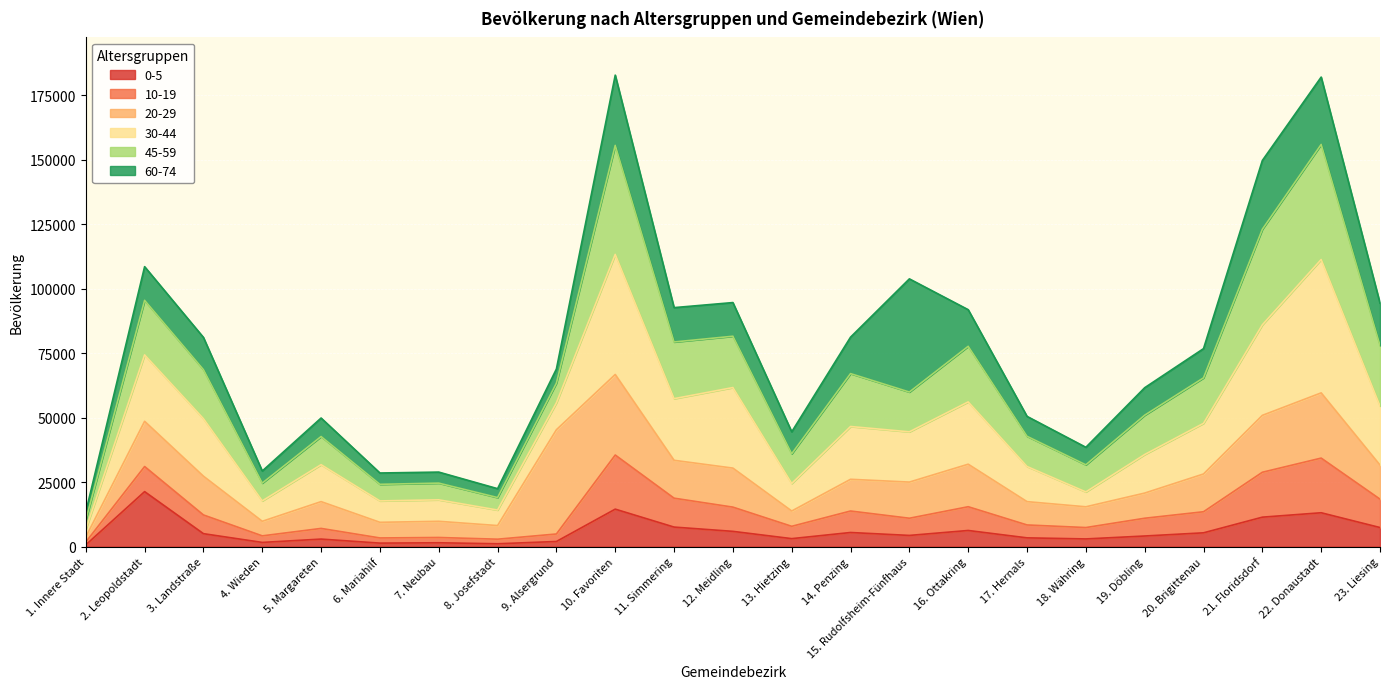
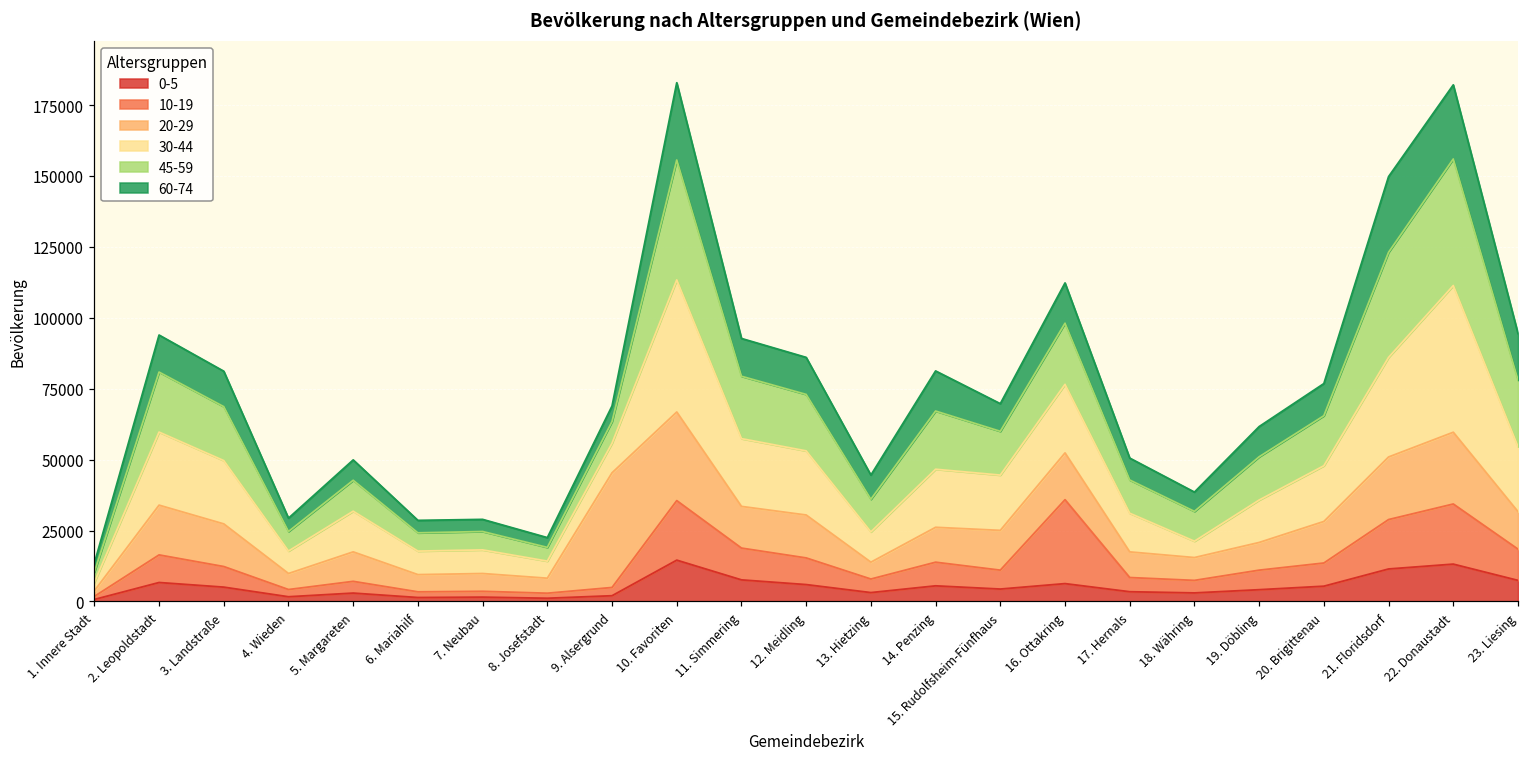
  {
    "0-5": {
      "1. Innere Stadt": 1000,
-     "2. Leopoldstadt": 21000,
+     "2. Leopoldstadt": 7000,
      "3. Landstraße": 5000,
      "4. Wieden": 2000,
      "5. Margareten": 3000,
      "6. Mariahilf": 1000,
      "7. Neubau": 2000,
      "8. Josefstadt": 1000,
      "9. Alsergrund": 2000,
      "10. Favoriten": 15000,
      "11. Simmering": 8000,
      "12. Meidling": 6000,
      "13. Hietzing": 3000,
      "14. Penzing": 5000,
      "15. Rudolfsheim-Fünfhaus": 4000,
      "16. Ottakring": 6000,
      "17. Hernals": 3000,
      "18. Währing": 3000,
      "19. Döbling": 4000,
      "20. Brigittenau": 5000,
      "21. Floridsdorf": 11000,
      "22. Donaustadt": 13000,
      "23. Liesing": 7000
    },
    "10-19": {
      "1. Innere Stadt": 1000,
      "2. Leopoldstadt": 10000,
      "3. Landstraße": 7000,
      "4. Wieden": 3000,
      "5. Margareten": 4000,
      "6. Mariahilf": 2000,
      "7. Neubau": 2000,
      "8. Josefstadt": 2000,
      "9. Alsergrund": 3000,
      "10. Favoriten": 21000,
      "11. Simmering": 11000,
      "12. Meidling": 9000,
      "13. Hietzing": 5000,
      "14. Penzing": 8000,
      "15. Rudolfsheim-Fünfhaus": 7000,
-     "16. Ottakring": 9000,
+     "16. Ottakring": 30000,
      "17. Hernals": 5000,
      "18. Währing": 4000,
      "19. Döbling": 7000,
      "20. Brigittenau": 8000,
      "21. Floridsdorf": 17000,
      "22. Donaustadt": 21000,
      "23. Liesing": 11000
    },
    "20-29": {
      "1. Innere Stadt": 2000,
      "2. Leopoldstadt": 18000,
      "3. Landstraße": 15000,
      "4. Wieden": 6000,
      "5. Margareten": 10000,
      "6. Mariahilf": 6000,
      "7. Neubau": 6000,
      "8. Josefstadt": 5000,
      "9. Alsergrund": 40000,
      "10. Favoriten": 31000,
      "11. Simmering": 15000,
      "12. Meidling": 15000,
      "13. Hietzing": 6000,
      "14. Penzing": 12000,
      "15. Rudolfsheim-Fünfhaus": 14000,
      "16. Ottakring": 16000,
      "17. Hernals": 9000,
      "18. Währing": 8000,
      "19. Döbling": 10000,
      "20. Brigittenau": 15000,
      "21. Floridsdorf": 22000,
      "22. Donaustadt": 25000,
      "23. Liesing": 13000
    },
    "30-44": {
      "1. Innere Stadt": 3000,
      "2. Leopoldstadt": 26000,
      "3. Landstraße": 22000,
      "4. Wieden": 8000,
      "5. Margareten": 14000,
      "6. Mariahilf": 8000,
      "7. Neubau": 8000,
      "8. Josefstadt": 6000,
      "9. Alsergrund": 10000,
      "10. Favoriten": 47000,
      "11. Simmering": 24000,
-     "12. Meidling": 31000,
+     "12. Meidling": 23000,
      "13. Hietzing": 11000,
      "14. Penzing": 20000,
      "15. Rudolfsheim-Fünfhaus": 19000,
      "16. Ottakring": 24000,
      "17. Hernals": 14000,
      "18. Währing": 6000,
      "19. Döbling": 15000,
      "20. Brigittenau": 20000,
      "21. Floridsdorf": 35000,
      "22. Donaustadt": 52000,
      "23. Liesing": 23000
    },
    "45-59": {
      "1. Innere Stadt": 4000,
      "2. Leopoldstadt": 21000,
      "3. Landstraße": 19000,
      "4. Wieden": 7000,
      "5. Margareten": 11000,
      "6. Mariahilf": 6000,
      "7. Neubau": 6000,
      "8. Josefstadt": 5000,
      "9. Alsergrund": 8000,
      "10. Favoriten": 42000,
      "11. Simmering": 22000,
      "12. Meidling": 20000,
      "13. Hietzing": 12000,
      "14. Penzing": 21000,
      "15. Rudolfsheim-Fünfhaus": 15000,
      "16. Ottakring": 22000,
      "17. Hernals": 12000,
      "18. Währing": 11000,
      "19. Döbling": 15000,
      "20. Brigittenau": 18000,
      "21. Floridsdorf": 37000,
      "22. Donaustadt": 45000,
      "23. Liesing": 23000
    },
    "60-74": {
      "1. Innere Stadt": 3000,
      "2. Leopoldstadt": 13000,
      "3. Landstraße": 12000,
      "4. Wieden": 5000,
      "5. Margareten": 7000,
      "6. Mariahilf": 4000,
      "7. Neubau": 4000,
      "8. Josefstadt": 3000,
      "9. Alsergrund": 5000,
      "10. Favoriten": 27000,
      "11. Simmering": 13000,
      "12. Meidling": 13000,
      "13. Hietzing": 9000,
      "14. Penzing": 14000,
-     "15. Rudolfsheim-Fünfhaus": 44000,
+     "15. Rudolfsheim-Fünfhaus": 10000,
      "16. Ottakring": 14000,
      "17. Hernals": 8000,
      "18. Währing": 7000,
      "19. Döbling": 11000,
      "20. Brigittenau": 11000,
      "21. Floridsdorf": 27000,
      "22. Donaustadt": 26000,
      "23. Liesing": 16000
    }
  }
